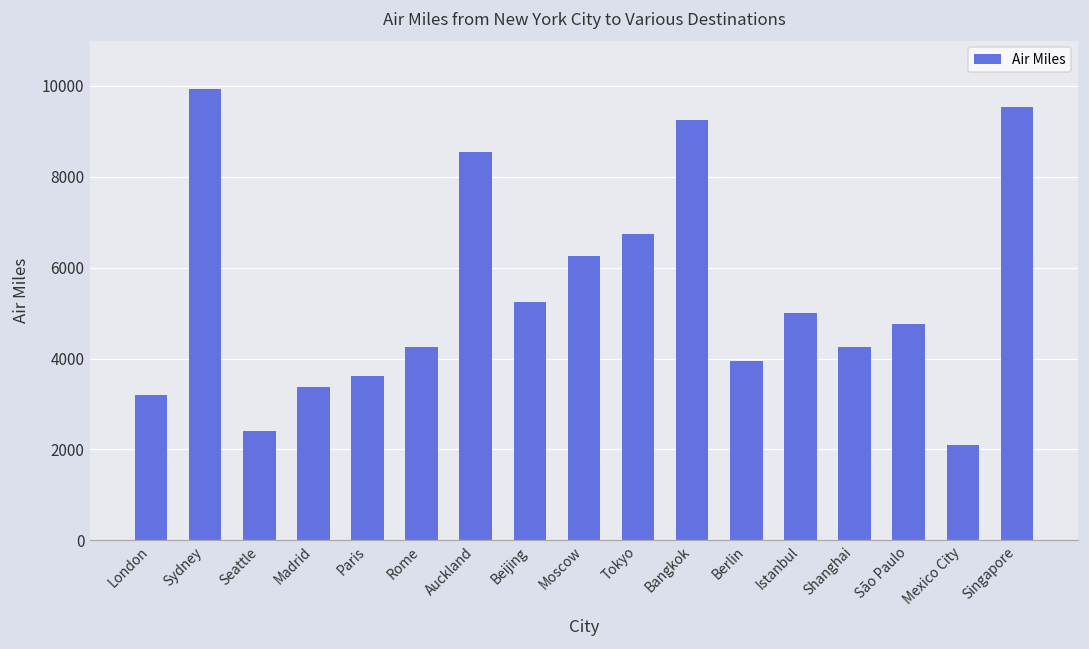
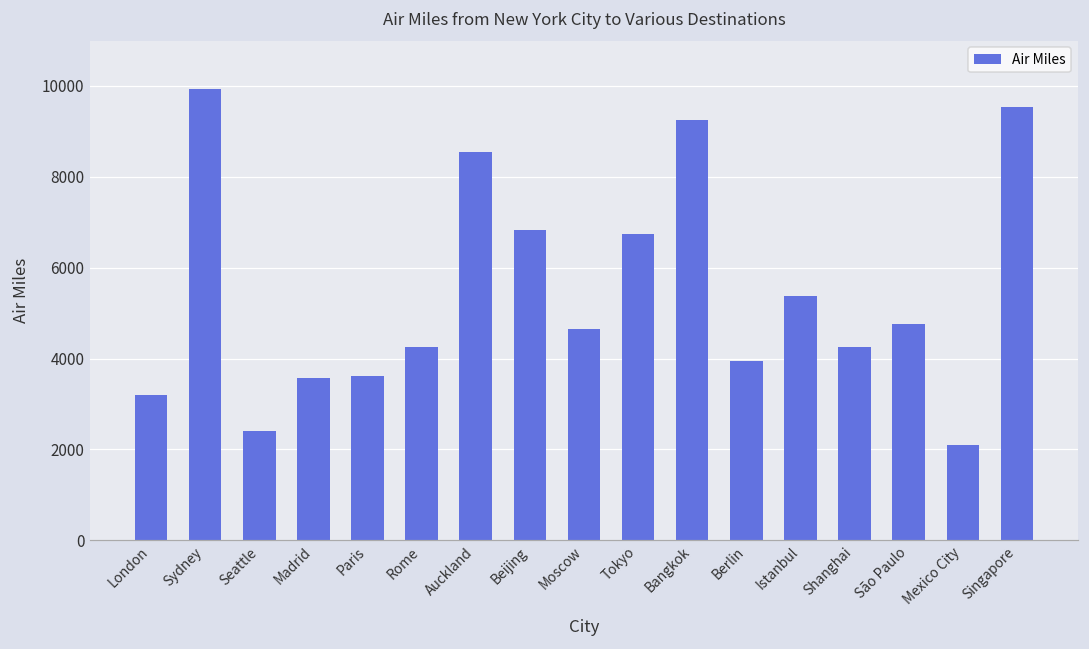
  {
    "London": 3200,
    "Sydney": 9900,
    "Seattle": 2400,
-   "Madrid": 3400,
+   "Madrid": 3600,
    "Paris": 3600,
    "Rome": 4300,
    "Auckland": 8500,
-   "Beijing": 5200,
-   "Moscow": 6300,
+   "Beijing": 6800,
+   "Moscow": 4700,
    "Tokyo": 6800,
    "Bangkok": 9200,
    "Berlin": 4000,
-   "Istanbul": 5000,
+   "Istanbul": 5400,
    "Shanghai": 4300,
    "São Paulo": 4800,
    "Mexico City": 2100,
    "Singapore": 9500
  }
